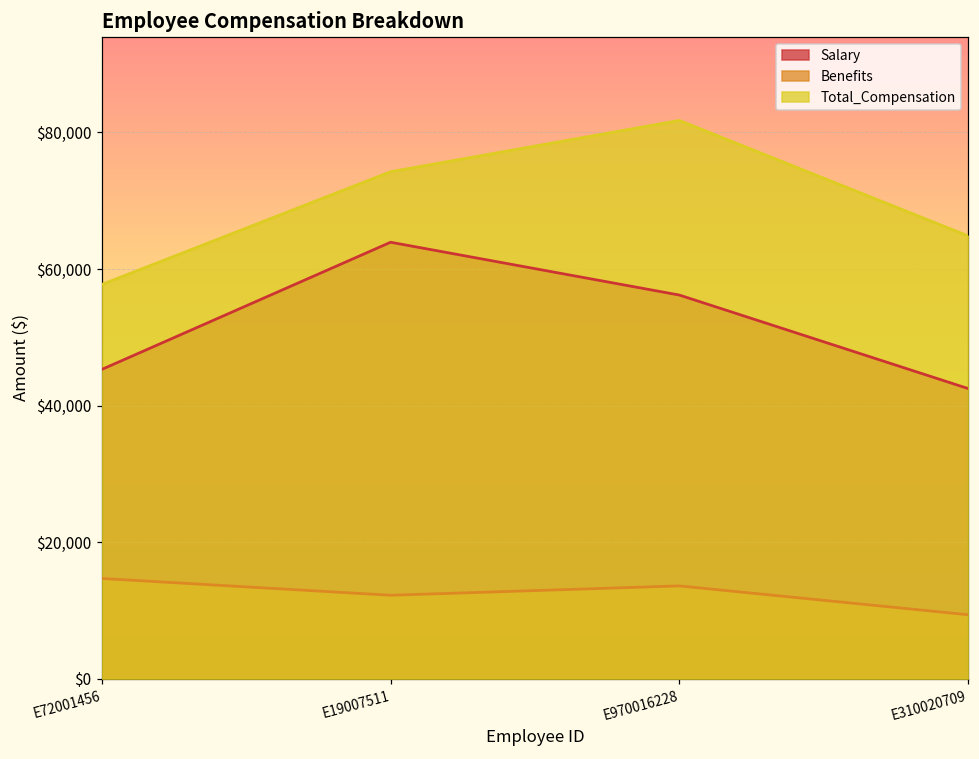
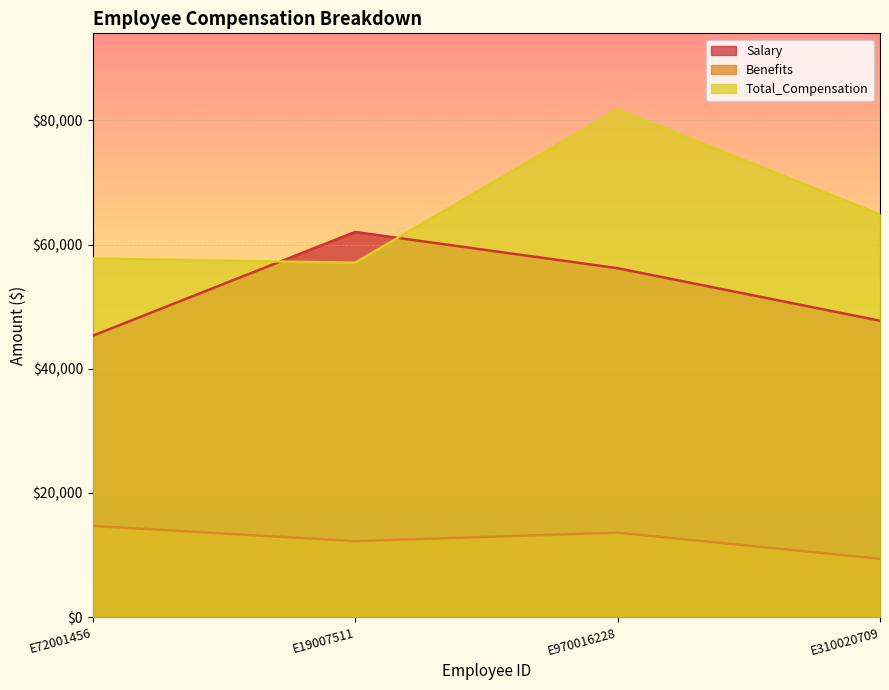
  {
    "Salary": {
      "E72001456": "$45,000",
-     "E19007511": "$64,000",
+     "E19007511": "$62,000",
      "E970016228": "$56,000",
-     "E310020709": "$43,000"
+     "E310020709": "$48,000"
    },
    "Benefits": {
      "E72001456": "$15,000",
      "E19007511": "$12,000",
      "E970016228": "$14,000",
      "E310020709": "$9,000"
    },
    "Total_Compensation": {
      "E72001456": "$58,000",
-     "E19007511": "$74,000",
+     "E19007511": "$57,000",
      "E970016228": "$82,000",
      "E310020709": "$65,000"
    }
  }
